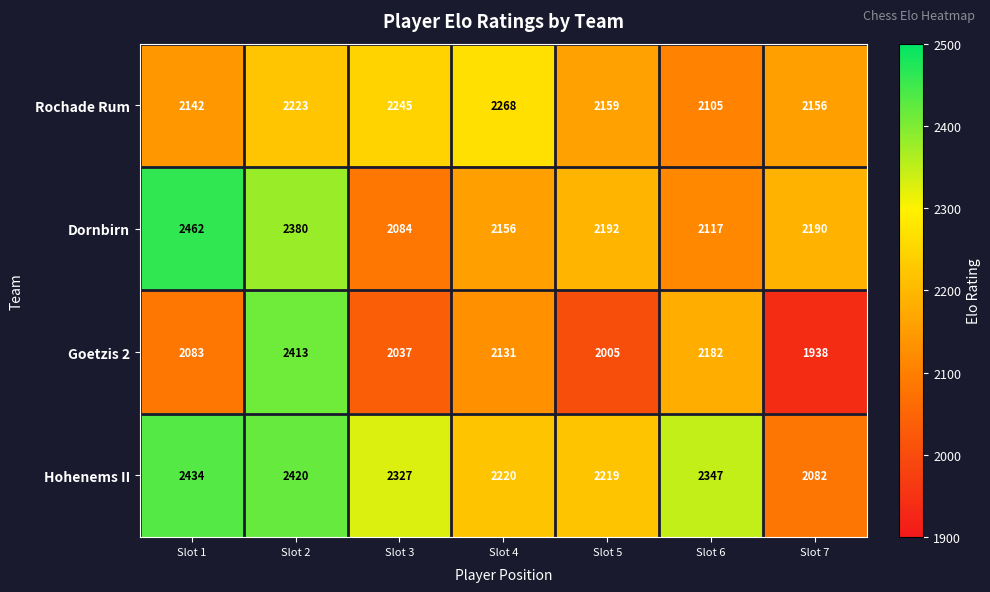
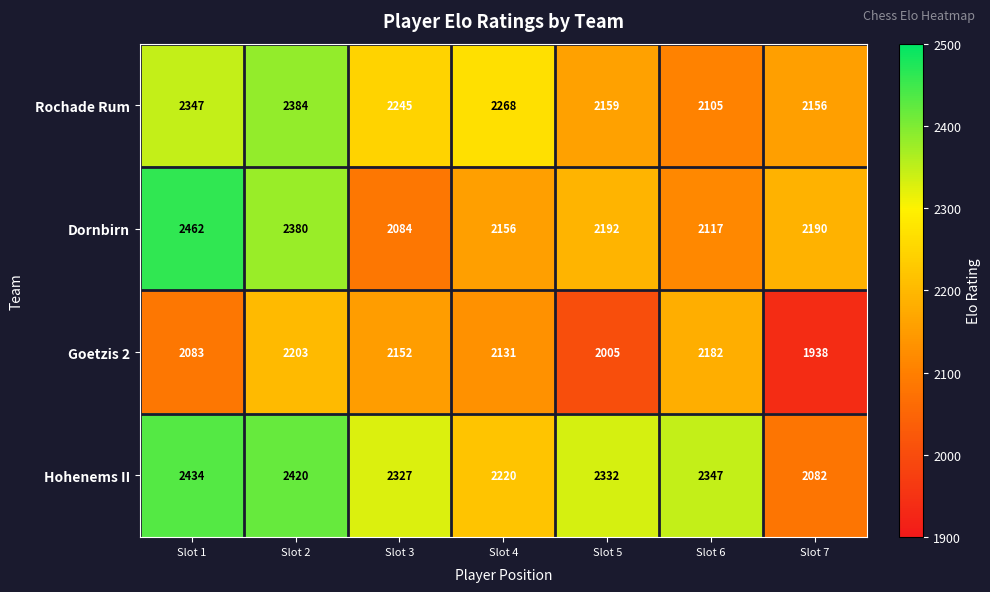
  {
    "Rochade Rum": {
-     "Slot 1": 2142,
-     "Slot 2": 2223,
+     "Slot 1": 2347,
+     "Slot 2": 2384,
      "Slot 3": 2245,
      "Slot 4": 2268,
      "Slot 5": 2159,
      "Slot 6": 2105,
      "Slot 7": 2156
    },
    "Dornbirn": {
      "Slot 1": 2462,
      "Slot 2": 2380,
      "Slot 3": 2084,
      "Slot 4": 2156,
      "Slot 5": 2192,
      "Slot 6": 2117,
      "Slot 7": 2190
    },
    "Goetzis 2": {
      "Slot 1": 2083,
-     "Slot 2": 2413,
-     "Slot 3": 2037,
+     "Slot 2": 2203,
+     "Slot 3": 2152,
      "Slot 4": 2131,
      "Slot 5": 2005,
      "Slot 6": 2182,
      "Slot 7": 1938
    },
    "Hohenems II": {
      "Slot 1": 2434,
      "Slot 2": 2420,
      "Slot 3": 2327,
      "Slot 4": 2220,
-     "Slot 5": 2219,
+     "Slot 5": 2332,
      "Slot 6": 2347,
      "Slot 7": 2082
    }
  }
